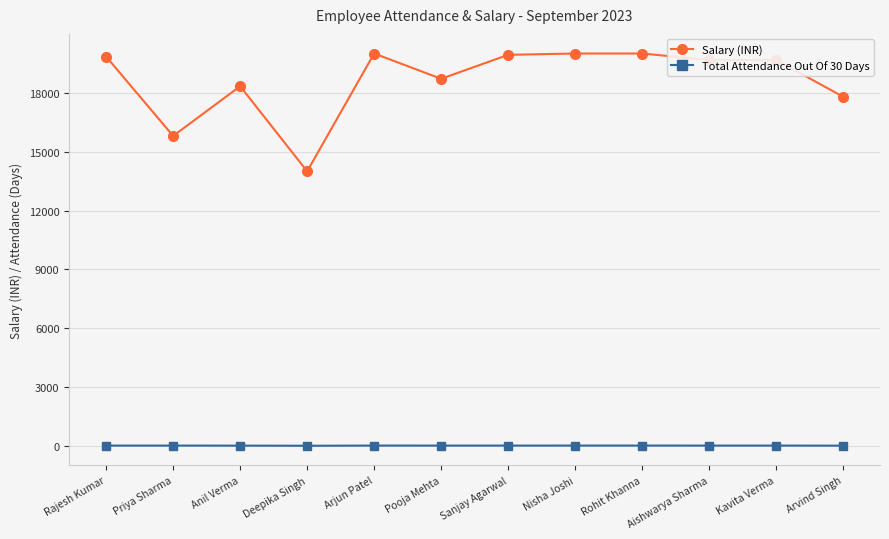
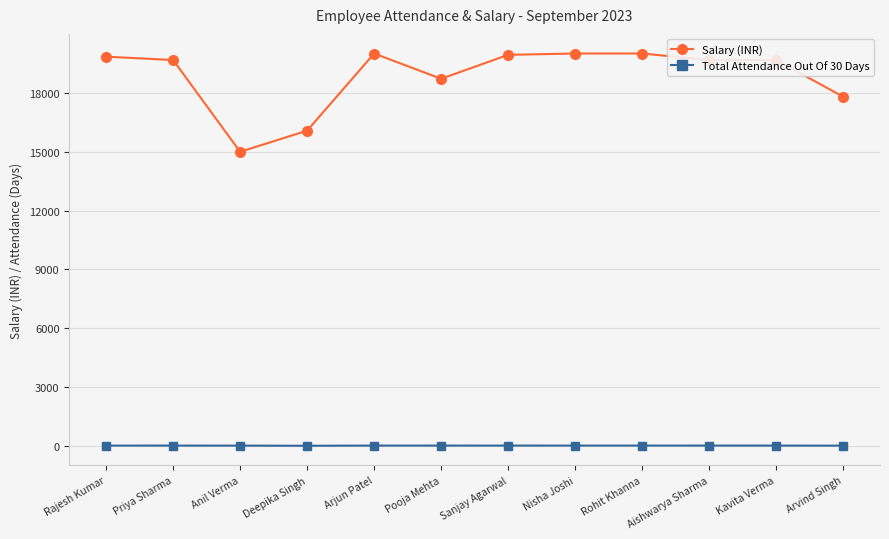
  {
    "Salary (INR)": {
      "Rajesh Kumar": 19800,
-     "Priya Sharma": 15800,
-     "Anil Verma": 18300,
-     "Deepika Singh": 14000,
+     "Priya Sharma": 19700,
+     "Anil Verma": 15000,
+     "Deepika Singh": 16100,
      "Arjun Patel": 20000,
      "Pooja Mehta": 18700,
      "Sanjay Agarwal": 19900,
      "Nisha Joshi": 20000,
      "Rohit Khanna": 20000,
      "Arvind Singh": 17800
    },
    "Total Attendance Out Of 30 Days": {
      "Rajesh Kumar": 0,
      "Priya Sharma": 0,
      "Anil Verma": 0,
      "Deepika Singh": 0,
      "Arjun Patel": 0,
      "Pooja Mehta": 0,
      "Sanjay Agarwal": 0,
      "Nisha Joshi": 0,
      "Rohit Khanna": 0,
      "Aishwarya Sharma": 0,
      "Kavita Verma": 0,
      "Arvind Singh": 0
    }
  }
